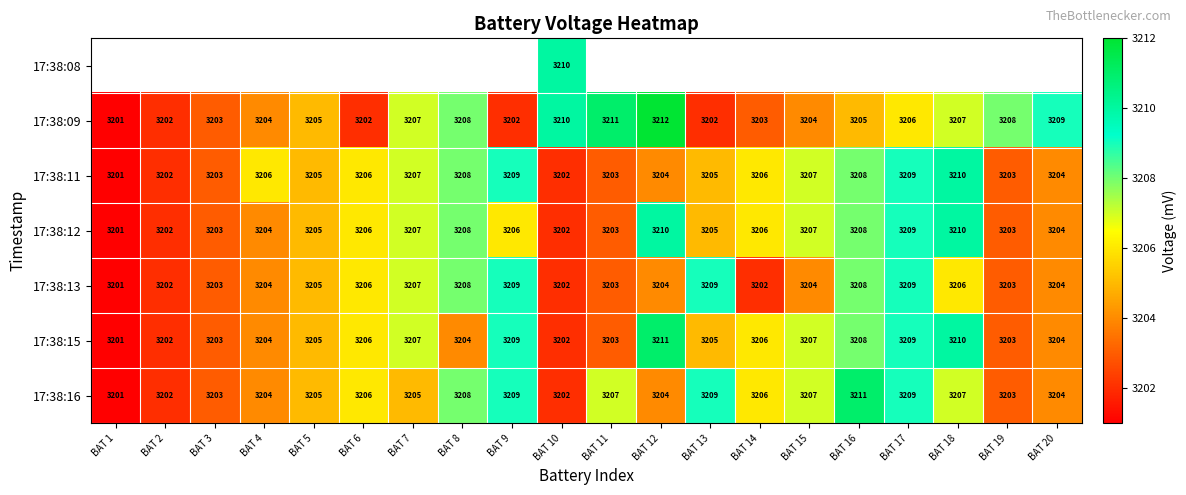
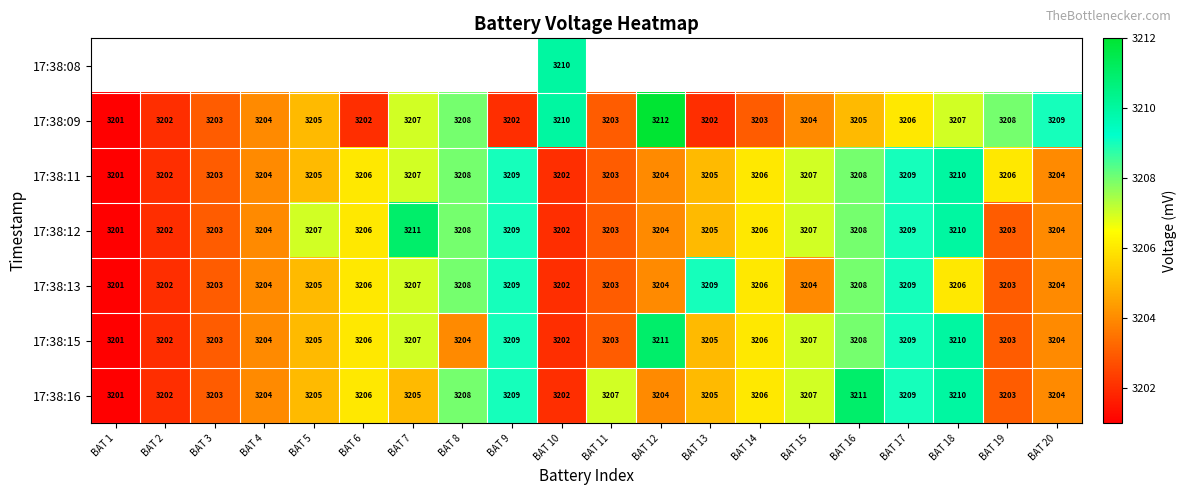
  {
    "17:38:08": {
      "BAT 10": 3210
    },
    "17:38:09": {
      "BAT 1": 3201,
      "BAT 2": 3202,
      "BAT 3": 3203,
      "BAT 4": 3204,
      "BAT 5": 3205,
      "BAT 6": 3202,
      "BAT 7": 3207,
      "BAT 8": 3208,
      "BAT 9": 3202,
      "BAT 10": 3210,
-     "BAT 11": 3211,
+     "BAT 11": 3203,
      "BAT 12": 3212,
      "BAT 13": 3202,
      "BAT 14": 3203,
      "BAT 15": 3204,
      "BAT 16": 3205,
      "BAT 17": 3206,
      "BAT 18": 3207,
      "BAT 19": 3208,
      "BAT 20": 3209
    },
    "17:38:11": {
      "BAT 1": 3201,
      "BAT 2": 3202,
      "BAT 3": 3203,
-     "BAT 4": 3206,
+     "BAT 4": 3204,
      "BAT 5": 3205,
      "BAT 6": 3206,
      "BAT 7": 3207,
      "BAT 8": 3208,
      "BAT 9": 3209,
      "BAT 10": 3202,
      "BAT 11": 3203,
      "BAT 12": 3204,
      "BAT 13": 3205,
      "BAT 14": 3206,
      "BAT 15": 3207,
      "BAT 16": 3208,
      "BAT 17": 3209,
      "BAT 18": 3210,
-     "BAT 19": 3203,
+     "BAT 19": 3206,
      "BAT 20": 3204
    },
    "17:38:12": {
      "BAT 1": 3201,
      "BAT 2": 3202,
      "BAT 3": 3203,
      "BAT 4": 3204,
-     "BAT 5": 3205,
+     "BAT 5": 3207,
      "BAT 6": 3206,
-     "BAT 7": 3207,
+     "BAT 7": 3211,
      "BAT 8": 3208,
-     "BAT 9": 3206,
+     "BAT 9": 3209,
      "BAT 10": 3202,
      "BAT 11": 3203,
-     "BAT 12": 3210,
+     "BAT 12": 3204,
      "BAT 13": 3205,
      "BAT 14": 3206,
      "BAT 15": 3207,
      "BAT 16": 3208,
      "BAT 17": 3209,
      "BAT 18": 3210,
      "BAT 19": 3203,
      "BAT 20": 3204
    },
    "17:38:13": {
      "BAT 1": 3201,
      "BAT 2": 3202,
      "BAT 3": 3203,
      "BAT 4": 3204,
      "BAT 5": 3205,
      "BAT 6": 3206,
      "BAT 7": 3207,
      "BAT 8": 3208,
      "BAT 9": 3209,
      "BAT 10": 3202,
      "BAT 11": 3203,
      "BAT 12": 3204,
      "BAT 13": 3209,
-     "BAT 14": 3202,
+     "BAT 14": 3206,
      "BAT 15": 3204,
      "BAT 16": 3208,
      "BAT 17": 3209,
      "BAT 18": 3206,
      "BAT 19": 3203,
      "BAT 20": 3204
    },
    "17:38:15": {
      "BAT 1": 3201,
      "BAT 2": 3202,
      "BAT 3": 3203,
      "BAT 4": 3204,
      "BAT 5": 3205,
      "BAT 6": 3206,
      "BAT 7": 3207,
      "BAT 8": 3204,
      "BAT 9": 3209,
      "BAT 10": 3202,
      "BAT 11": 3203,
      "BAT 12": 3211,
      "BAT 13": 3205,
      "BAT 14": 3206,
      "BAT 15": 3207,
      "BAT 16": 3208,
      "BAT 17": 3209,
      "BAT 18": 3210,
      "BAT 19": 3203,
      "BAT 20": 3204
    },
    "17:38:16": {
      "BAT 1": 3201,
      "BAT 2": 3202,
      "BAT 3": 3203,
      "BAT 4": 3204,
      "BAT 5": 3205,
      "BAT 6": 3206,
      "BAT 7": 3205,
      "BAT 8": 3208,
      "BAT 9": 3209,
      "BAT 10": 3202,
      "BAT 11": 3207,
      "BAT 12": 3204,
-     "BAT 13": 3209,
+     "BAT 13": 3205,
      "BAT 14": 3206,
      "BAT 15": 3207,
      "BAT 16": 3211,
      "BAT 17": 3209,
-     "BAT 18": 3207,
+     "BAT 18": 3210,
      "BAT 19": 3203,
      "BAT 20": 3204
    }
  }
